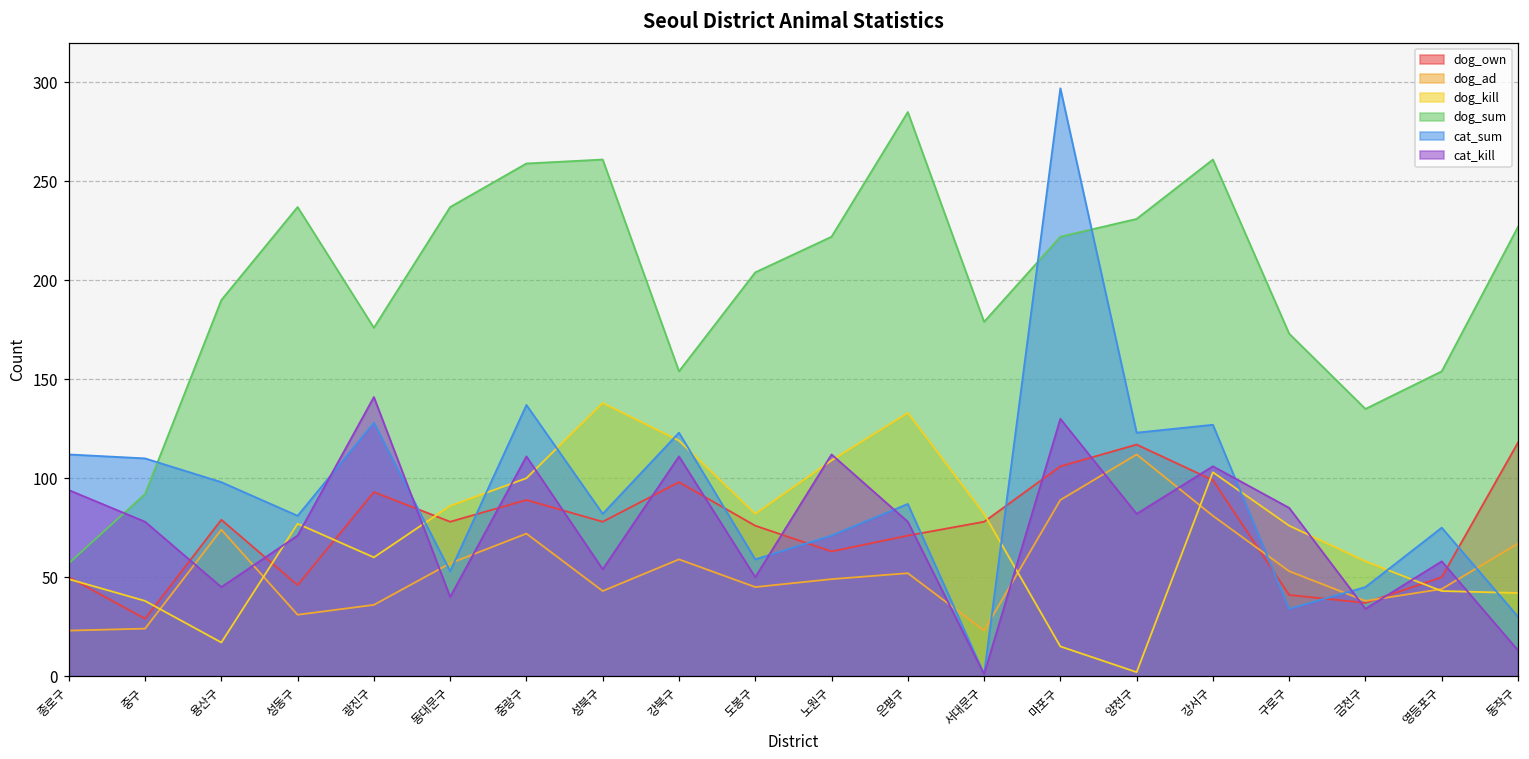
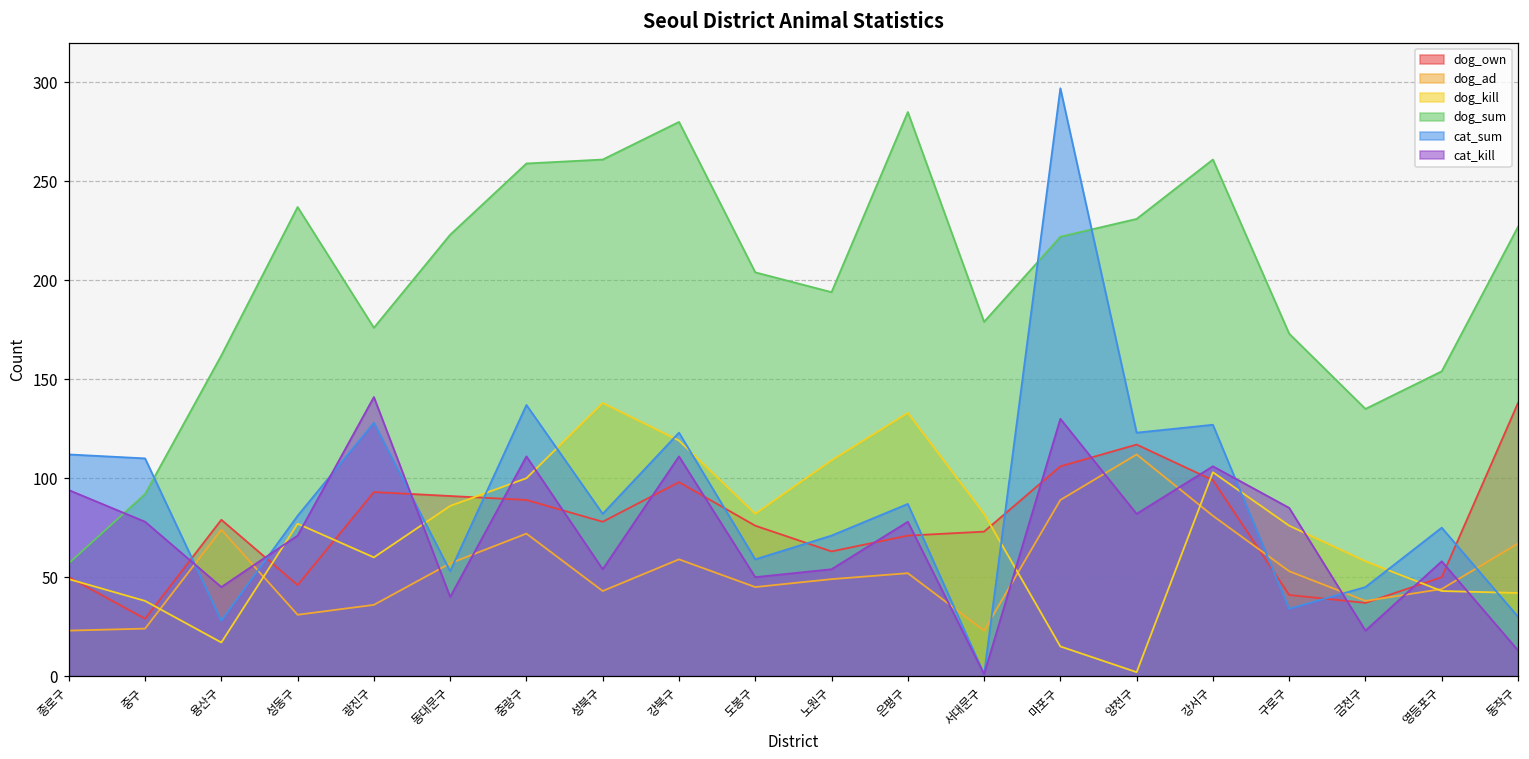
  {
    "dog_own": {
      "중구": 29,
      "용산구": 79,
      "성동구": 46,
      "광진구": 93,
-     "동대문구": 78,
+     "동대문구": 91,
      "중랑구": 89,
      "성북구": 78,
      "강북구": 98,
      "도봉구": 76,
      "노원구": 63,
      "은평구": 71,
-     "서대문구": 78,
+     "서대문구": 73,
      "마포구": 106,
      "양천구": 117,
      "강서구": 99,
      "구로구": 41,
      "영등포구": 50,
-     "동작구": 118
+     "동작구": 138
    },
    "dog_sum": {
      "종로구": 57,
      "중구": 92,
-     "용산구": 190,
+     "용산구": 162,
      "성동구": 237,
      "광진구": 176,
-     "동대문구": 237,
+     "동대문구": 223,
      "중랑구": 259,
      "성북구": 261,
-     "강북구": 154,
+     "강북구": 280,
      "도봉구": 204,
-     "노원구": 222,
+     "노원구": 194,
      "은평구": 285,
      "서대문구": 179,
      "마포구": 222,
      "양천구": 231,
      "강서구": 261,
      "구로구": 173,
      "금천구": 135,
      "영등포구": 154,
      "동작구": 227
    },
    "cat_sum": {
      "종로구": 112,
      "중구": 110,
-     "용산구": 98,
+     "용산구": 28,
      "성동구": 81,
      "광진구": 128,
      "동대문구": 53,
      "중랑구": 137,
      "성북구": 82,
      "강북구": 123,
      "도봉구": 59,
      "노원구": 71,
      "은평구": 87,
      "마포구": 297,
      "양천구": 123,
      "강서구": 127,
      "구로구": 34,
      "금천구": 45,
      "영등포구": 75,
      "동작구": 30
    },
    "cat_kill": {
      "종로구": 94,
      "중구": 78,
      "용산구": 45,
      "성동구": 71,
      "광진구": 141,
      "동대문구": 40,
      "중랑구": 111,
      "성북구": 54,
      "강북구": 111,
      "도봉구": 50,
-     "노원구": 112,
+     "노원구": 54,
      "은평구": 78,
      "마포구": 130,
      "양천구": 82,
      "강서구": 106,
      "구로구": 85,
-     "금천구": 34,
+     "금천구": 23,
      "영등포구": 58,
      "동작구": 13
    }
  }
